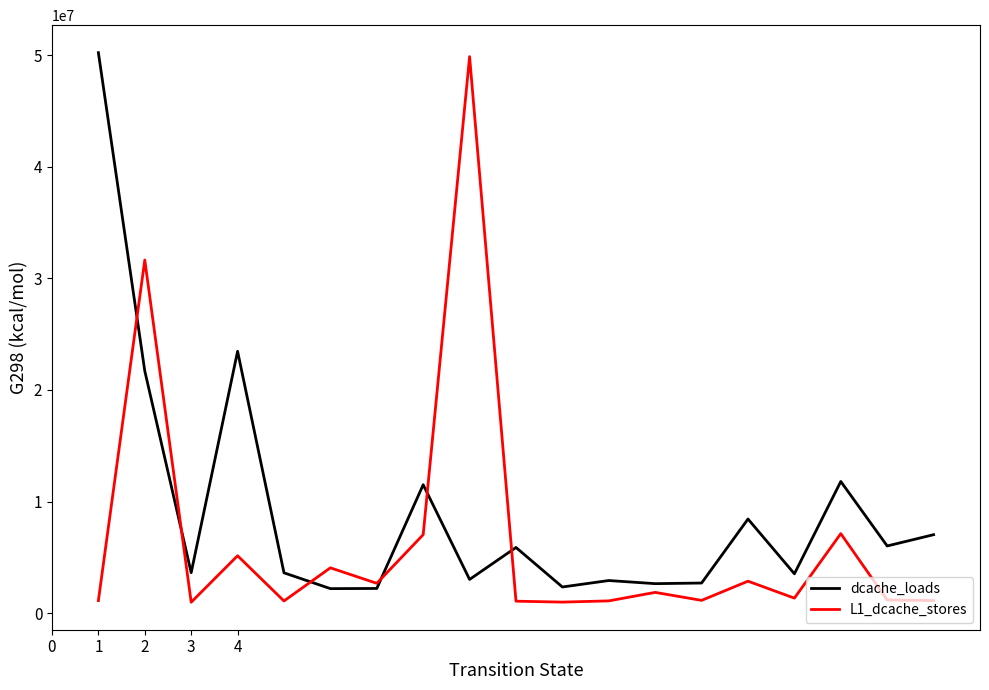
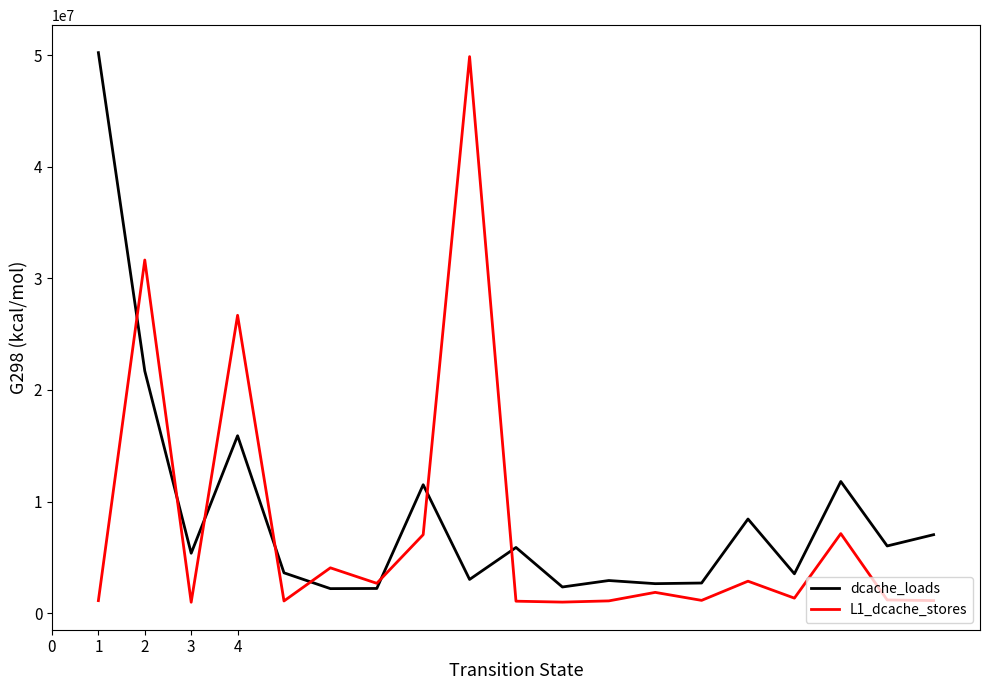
  {
    "dcache_loads": {
      "1": 50200000,
      "2": 21700000,
-     "3": 3600000,
-     "4": 23500000
+     "3": 5400000,
+     "4": 15900000
    },
    "L1_dcache_stores": {
      "1": 1100000,
      "2": 31700000,
      "3": 1000000,
-     "4": 5100000
+     "4": 26700000
    }
  }
